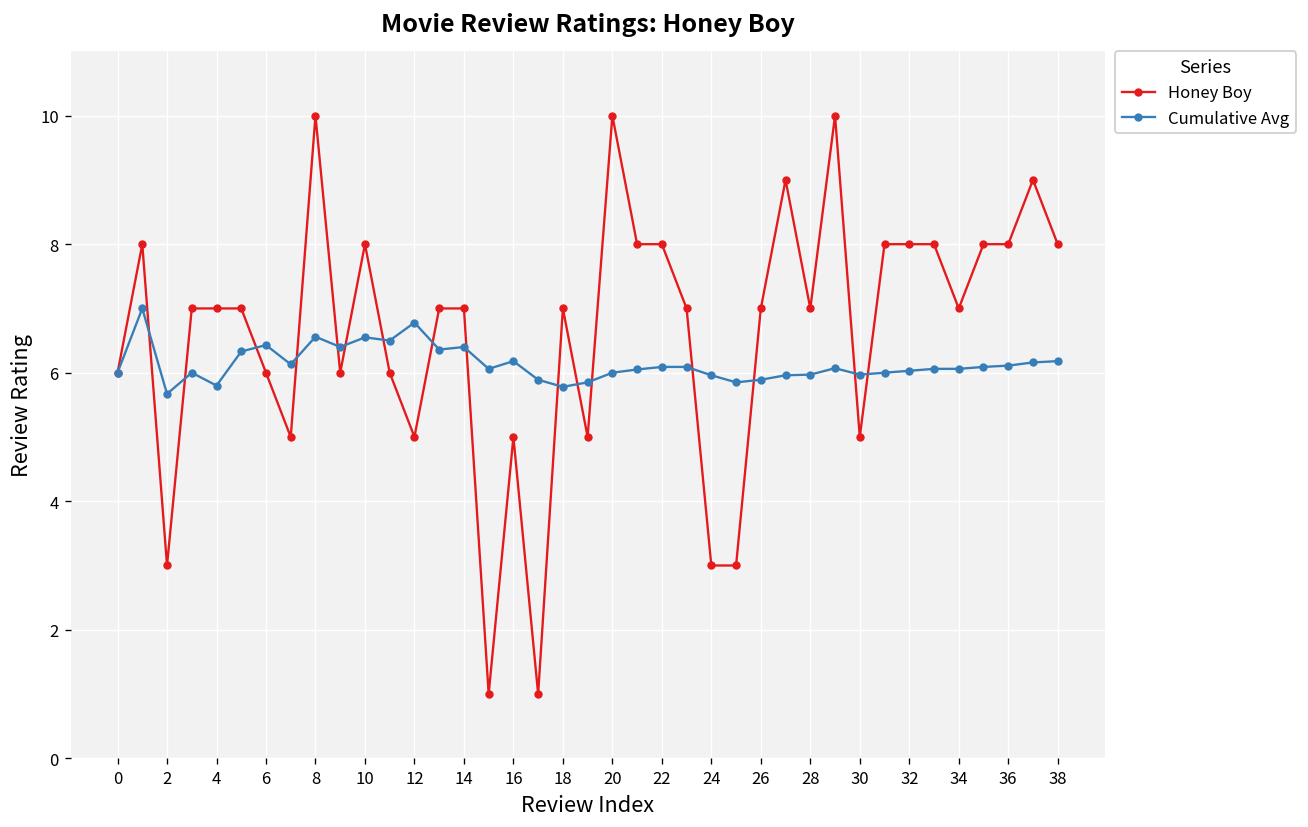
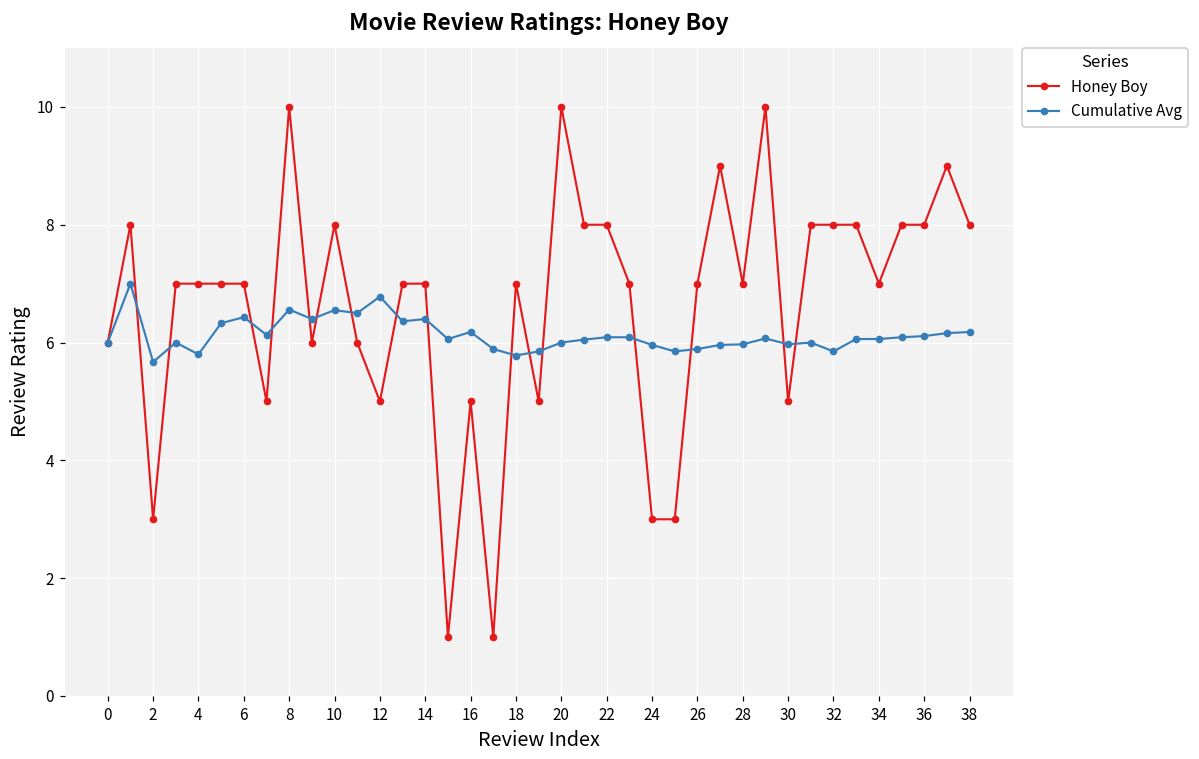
  {
    "Honey Boy": {
      "2": 3,
      "4": 7,
-     "6": 6,
+     "6": 7,
      "8": 10,
      "10": 8,
      "12": 5,
      "14": 7,
      "16": 5,
      "18": 7,
      "20": 10,
      "22": 8,
      "24": 3,
      "26": 7,
      "28": 7,
      "30": 5,
      "32": 8,
      "34": 7,
      "36": 8,
      "38": 8
    },
    "Cumulative Avg": {
      "2": 5.7,
      "4": 5.8,
      "6": 6.4,
      "8": 6.6,
      "10": 6.6,
      "12": 6.8,
      "14": 6.4,
      "16": 6.2,
      "18": 5.8,
      "20": 6.0,
      "22": 6.1,
      "24": 6.0,
      "26": 5.9,
      "28": 6.0,
      "30": 6.0,
-     "32": 6.0,
+     "32": 5.9,
      "34": 6.1,
      "36": 6.1,
      "38": 6.2
    }
  }
